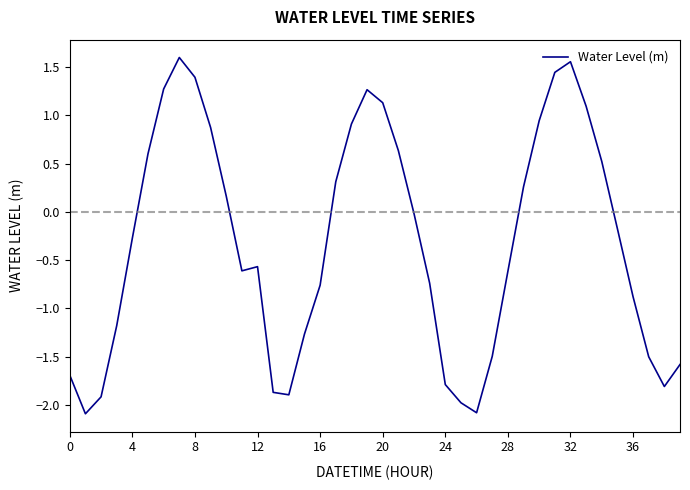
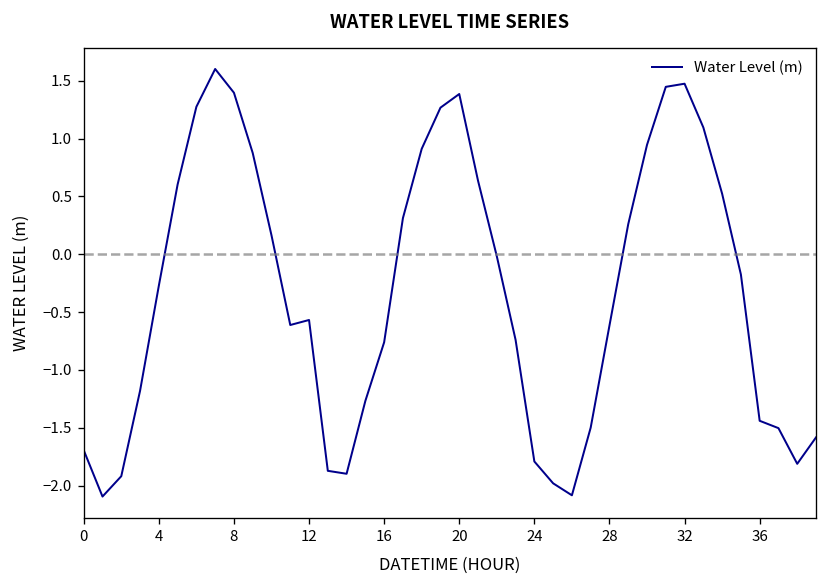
  {
    "0": -1.7,
    "4": -0.3,
    "8": 1.4,
    "12": -0.6,
    "16": -0.8,
-   "20": 1.1,
+   "20": 1.4,
    "24": -1.8,
    "28": -0.6,
-   "32": 1.6,
-   "36": -0.9
+   "32": 1.5,
+   "36": -1.4
  }
